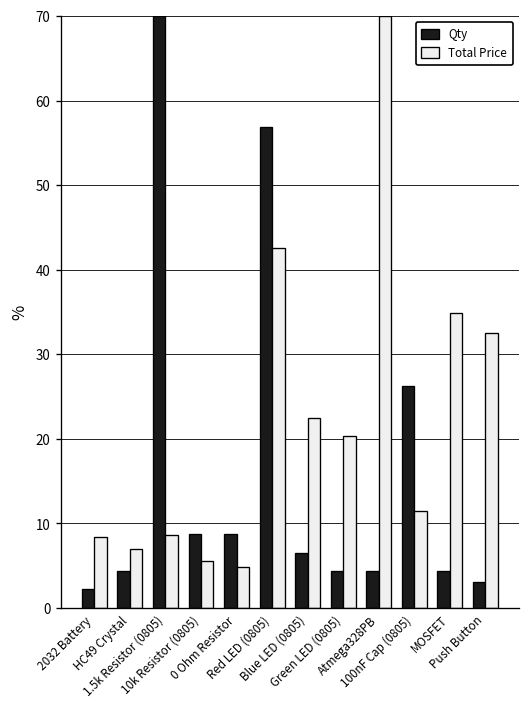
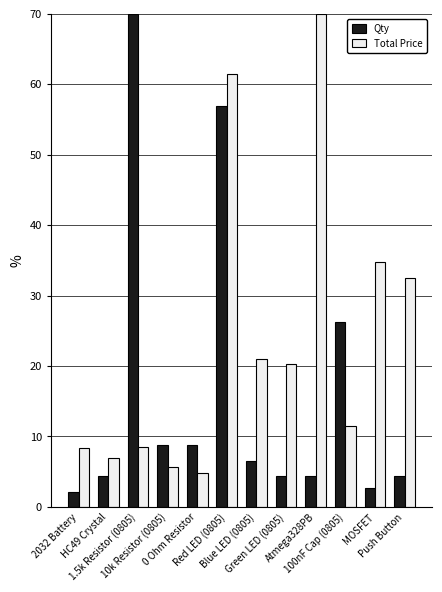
  {
    "Qty": {
      "2032 Battery": 2,
      "HC49 Crystal": 4,
      "1.5k Resistor (0805)": 70,
      "10k Resistor (0805)": 9,
      "0 Ohm Resistor": 9,
      "Red LED (0805)": 57,
      "Blue LED (0805)": 6,
      "Green LED (0805)": 4,
      "Atmega328PB": 4,
      "100nF Cap (0805)": 26,
-     "MOSFET": 4,
-     "Push Button": 3
+     "MOSFET": 3,
+     "Push Button": 4
    },
    "Total Price": {
      "2032 Battery": 8,
      "HC49 Crystal": 7,
      "1.5k Resistor (0805)": 9,
      "10k Resistor (0805)": 6,
      "0 Ohm Resistor": 5,
-     "Red LED (0805)": 43,
-     "Blue LED (0805)": 22,
+     "Red LED (0805)": 61,
+     "Blue LED (0805)": 21,
      "Green LED (0805)": 20,
      "Atmega328PB": 70,
      "100nF Cap (0805)": 11,
      "MOSFET": 35,
      "Push Button": 32
    }
  }
